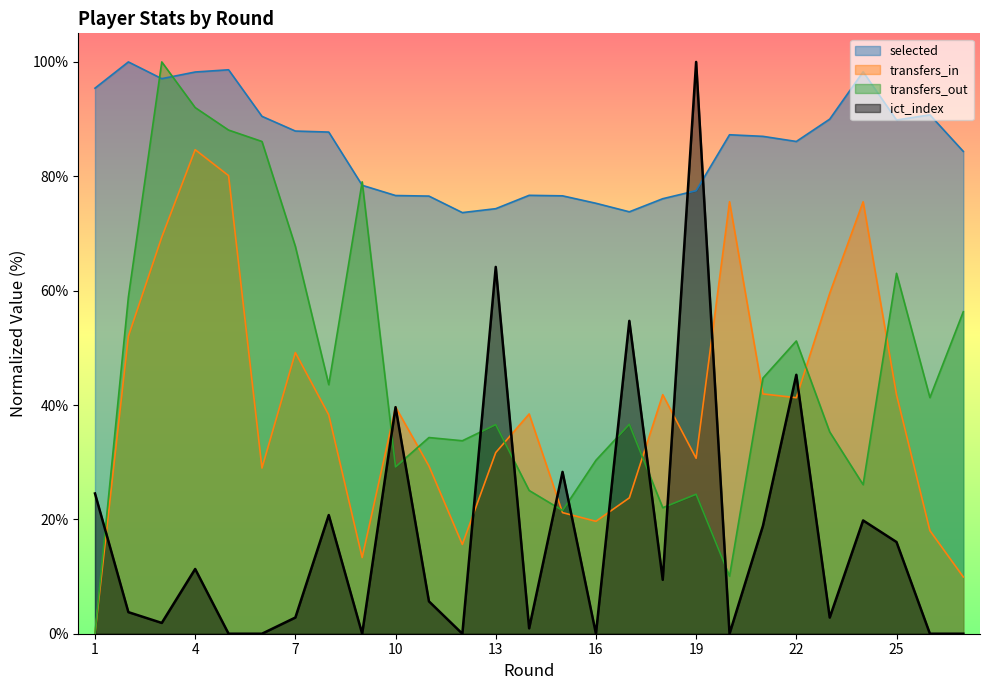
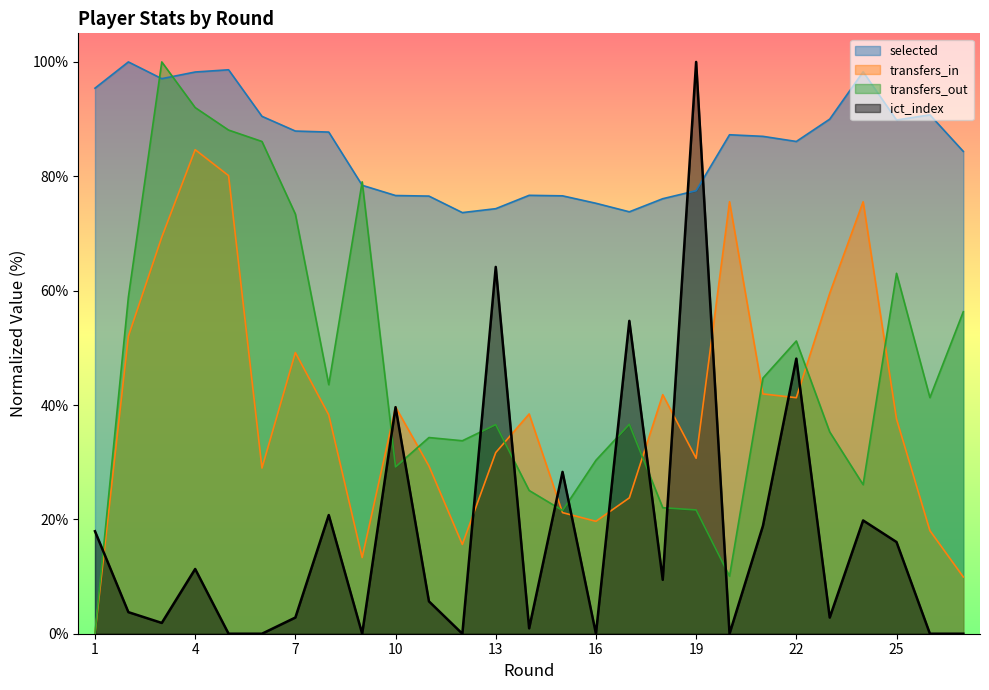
  {
    "selected": {
      "1": "95%",
      "4": "98%",
      "7": "88%",
      "10": "77%",
      "13": "74%",
      "16": "75%",
      "19": "77%",
      "22": "86%"
    },
    "transfers_in": {
      "4": "85%",
      "7": "49%",
      "13": "32%",
      "16": "20%",
      "19": "31%",
      "22": "41%",
-     "25": "42%"
+     "25": "38%"
    },
    "transfers_out": {
      "4": "92%",
-     "7": "68%",
+     "7": "73%",
      "10": "29%",
      "13": "37%",
      "16": "30%",
-     "19": "24%",
+     "19": "22%",
      "22": "51%",
      "25": "63%"
    },
    "ict_index": {
-     "1": "25%",
+     "1": "18%",
      "4": "11%",
      "7": "3%",
      "13": "64%",
      "16": "0%",
      "19": "100%",
-     "22": "45%",
+     "22": "48%",
      "25": "16%"
    }
  }
